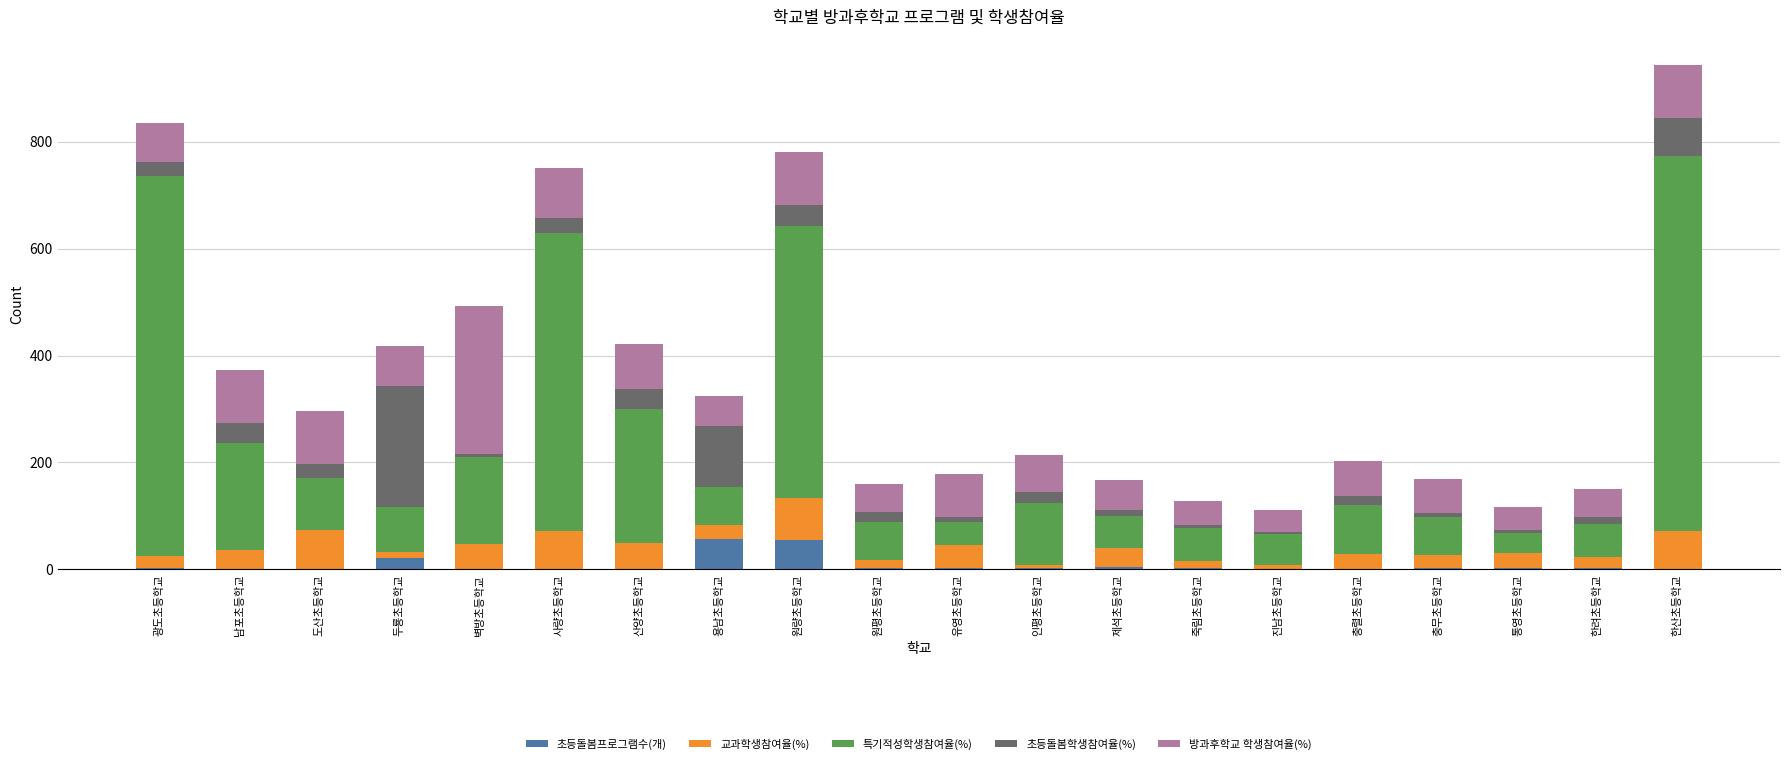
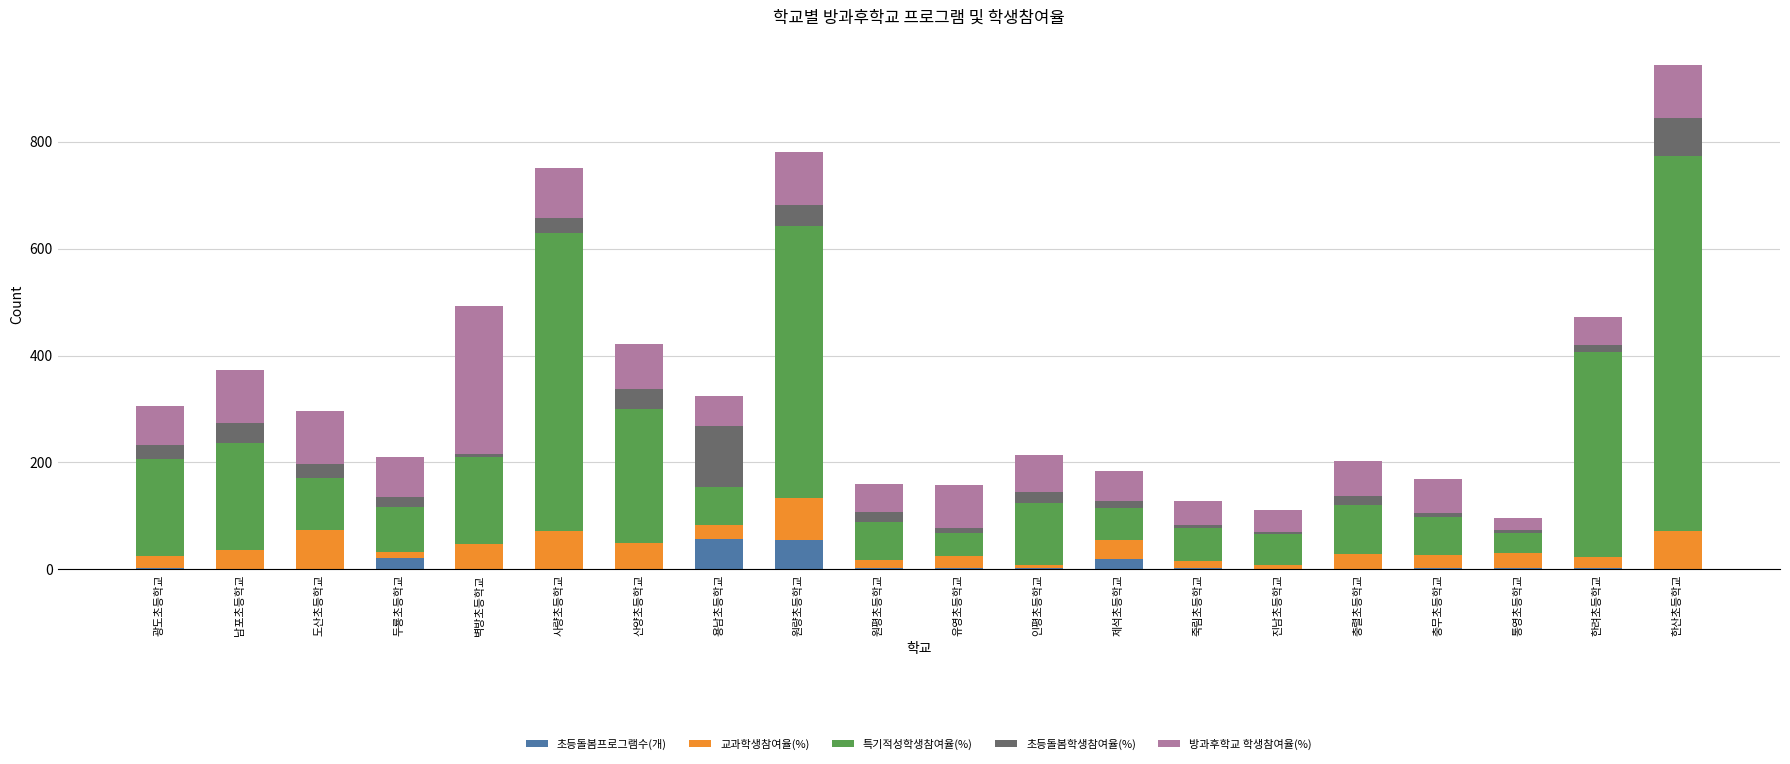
  {
    "초등돌봄프로그램수(개)": {
      "두룡초등학교": 20,
      "용남초등학교": 60,
      "원량초등학교": 60,
-     "제석초등학교": 0
+     "제석초등학교": 20
    },
    "교과학생참여율(%)": {
      "광도초등학교": 20,
      "남포초등학교": 40,
      "도산초등학교": 70,
      "두룡초등학교": 10,
      "벽방초등학교": 50,
      "사량초등학교": 70,
      "산양초등학교": 50,
      "용남초등학교": 30,
      "원량초등학교": 80,
      "원평초등학교": 20,
-     "유영초등학교": 40,
+     "유영초등학교": 20,
      "인평초등학교": 10,
      "제석초등학교": 40,
      "죽림초등학교": 10,
      "진남초등학교": 10,
      "충렬초등학교": 30,
      "충무초등학교": 30,
      "통영초등학교": 30,
      "한려초등학교": 20,
      "한산초등학교": 70
    },
    "특기적성학생참여율(%)": {
-     "광도초등학교": 710,
+     "광도초등학교": 180,
      "남포초등학교": 200,
      "도산초등학교": 100,
      "두룡초등학교": 80,
      "벽방초등학교": 160,
      "사량초등학교": 560,
      "산양초등학교": 250,
      "용남초등학교": 70,
      "원량초등학교": 510,
      "원평초등학교": 70,
      "유영초등학교": 40,
      "인평초등학교": 120,
      "제석초등학교": 60,
      "죽림초등학교": 60,
      "진남초등학교": 60,
      "충렬초등학교": 90,
      "충무초등학교": 70,
      "통영초등학교": 40,
-     "한려초등학교": 60,
+     "한려초등학교": 380,
      "한산초등학교": 700
    },
    "초등돌봄학생참여율(%)": {
      "광도초등학교": 30,
      "남포초등학교": 40,
      "도산초등학교": 30,
-     "두룡초등학교": 230,
+     "두룡초등학교": 20,
      "벽방초등학교": 10,
      "사량초등학교": 30,
      "산양초등학교": 40,
      "용남초등학교": 110,
      "원량초등학교": 40,
      "원평초등학교": 20,
      "유영초등학교": 10,
      "인평초등학교": 20,
      "제석초등학교": 10,
      "죽림초등학교": 10,
      "충렬초등학교": 20,
      "충무초등학교": 10,
      "통영초등학교": 10,
      "한려초등학교": 10,
      "한산초등학교": 70
    },
    "방과후학교 학생참여율(%)": {
      "광도초등학교": 70,
      "남포초등학교": 100,
      "도산초등학교": 100,
      "두룡초등학교": 70,
      "벽방초등학교": 280,
      "사량초등학교": 90,
      "산양초등학교": 80,
      "용남초등학교": 60,
      "원량초등학교": 100,
      "원평초등학교": 50,
      "유영초등학교": 80,
      "인평초등학교": 70,
      "제석초등학교": 60,
      "죽림초등학교": 50,
      "진남초등학교": 40,
      "충렬초등학교": 70,
      "충무초등학교": 60,
-     "통영초등학교": 40,
+     "통영초등학교": 20,
      "한려초등학교": 50,
      "한산초등학교": 100
    }
  }
